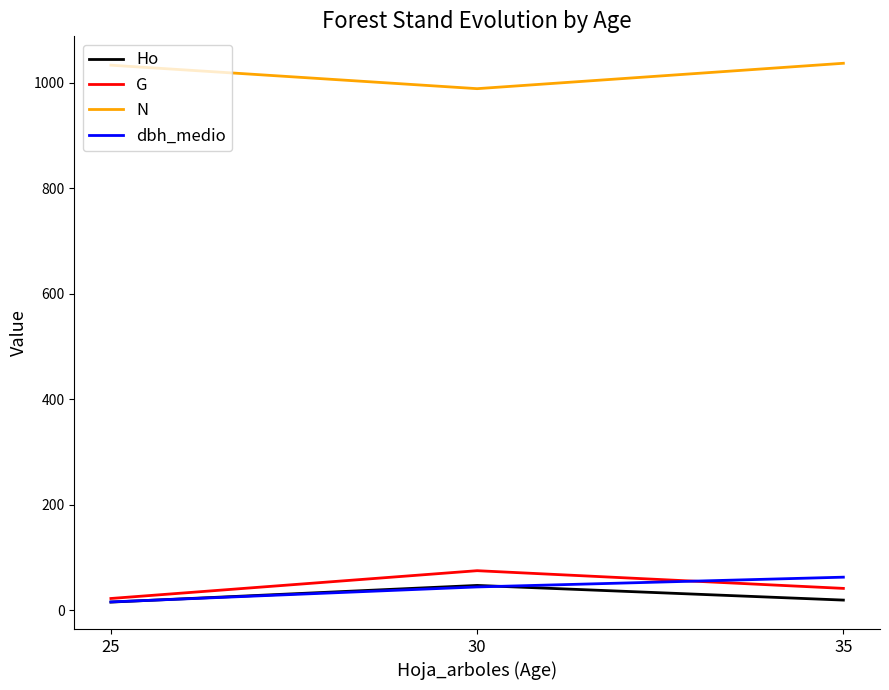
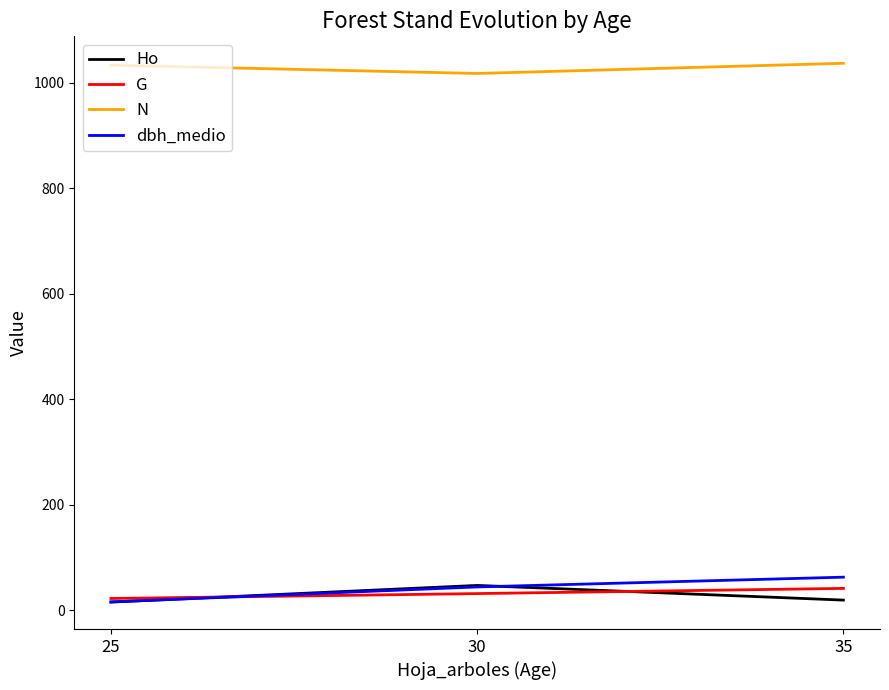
  {
    "Ho": {
      "35": 20
    },
    "G": {
      "25": 20,
-     "30": 70,
+     "30": 30,
      "35": 40
    },
    "N": {
-     "30": 990,
+     "30": 1020,
      "35": 1040
    },
    "dbh_medio": {
      "35": 60
    }
  }
